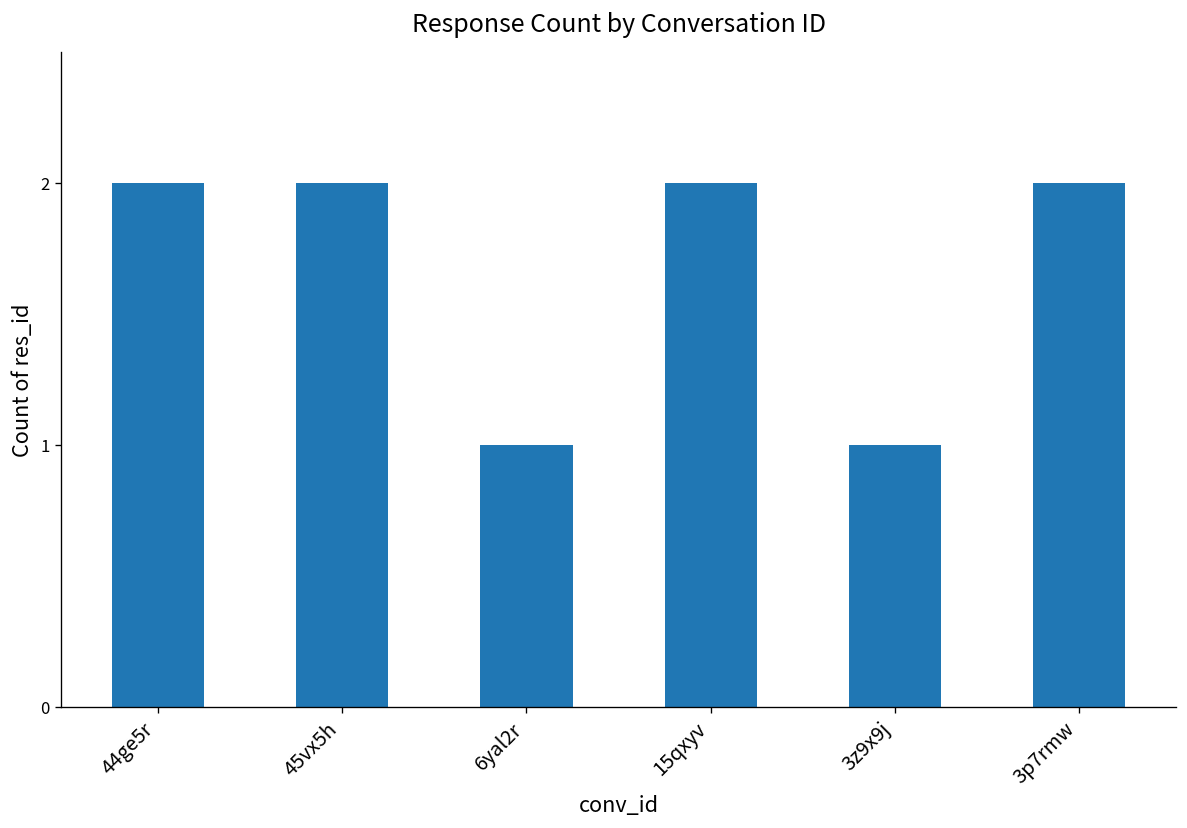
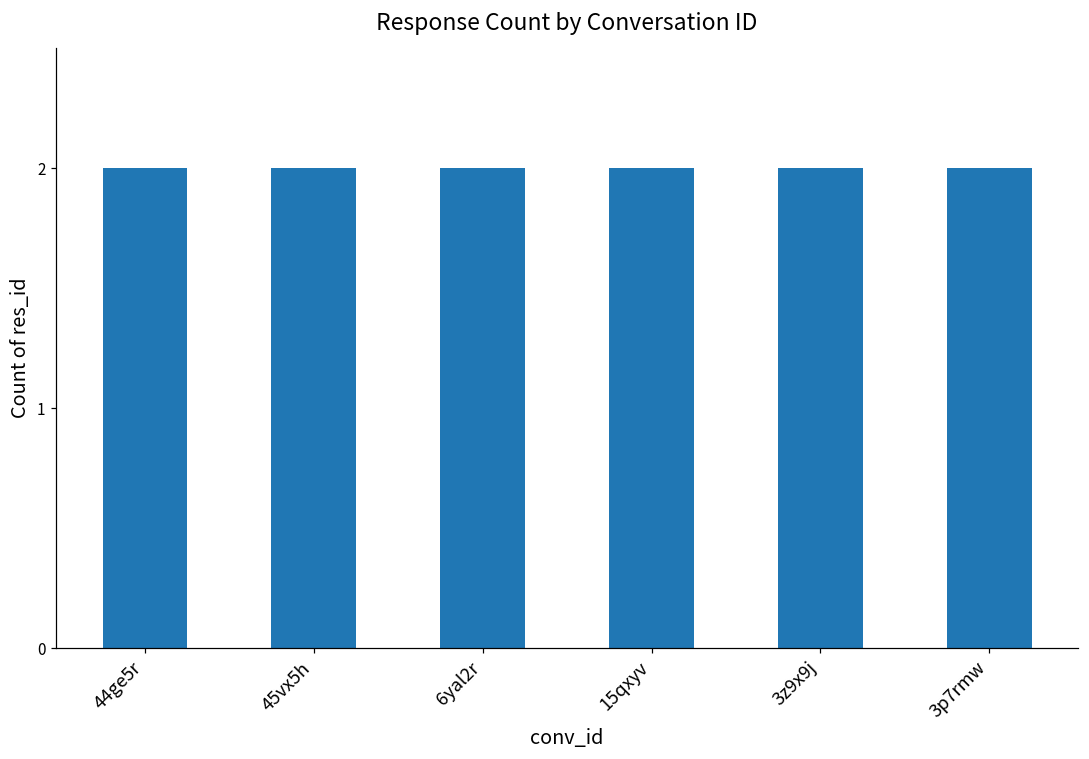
  {
    "44ge5r": 2,
    "45vx5h": 2,
-   "6yal2r": 1,
+   "6yal2r": 2,
    "15qxyv": 2,
-   "3z9x9j": 1,
+   "3z9x9j": 2,
    "3p7rmw": 2
  }
